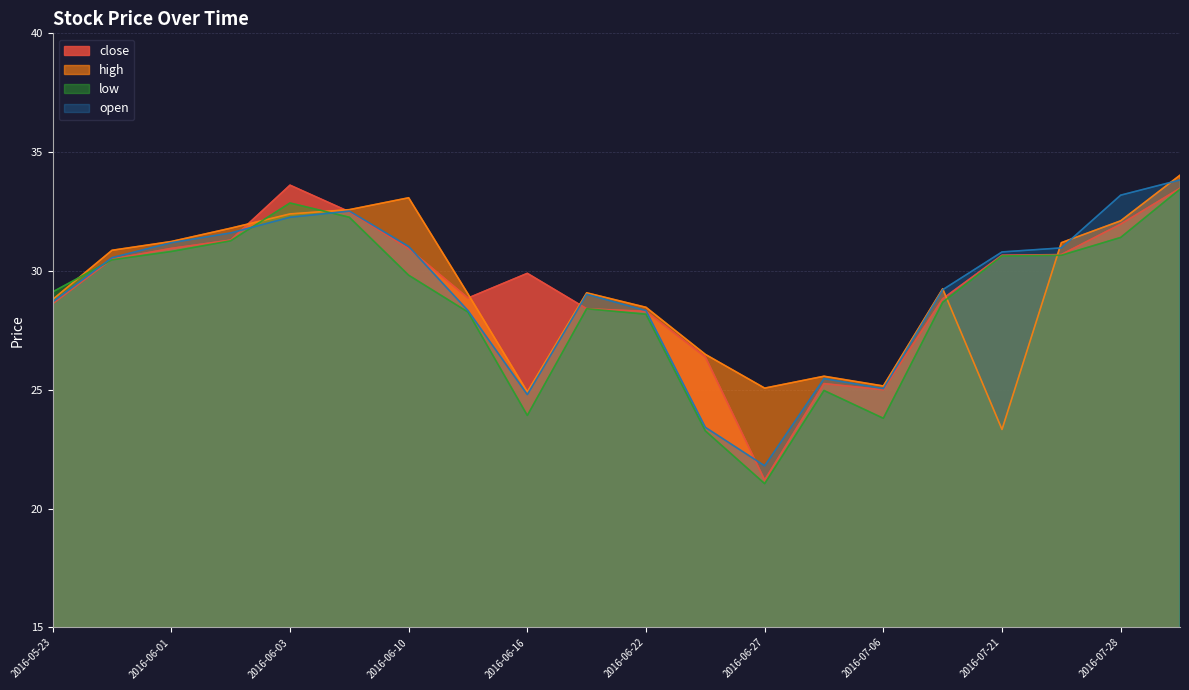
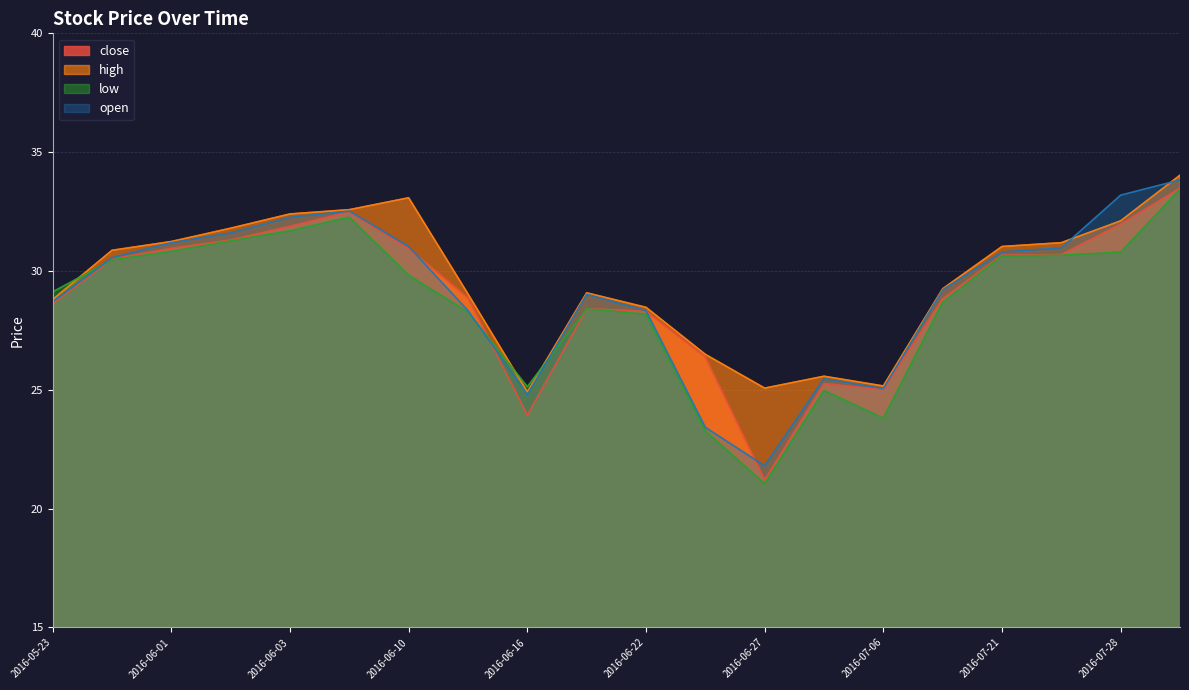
  {
    "close": {
      "2016-06-01": 31.0,
-     "2016-06-03": 33.6,
-     "2016-06-16": 29.9,
+     "2016-06-03": 31.9,
+     "2016-06-16": 23.9,
      "2016-06-27": 21.2,
      "2016-07-28": 32.0
    },
    "high": {
      "2016-06-03": 32.4,
      "2016-06-10": 33.1,
      "2016-06-16": 24.9,
      "2016-06-22": 28.5,
      "2016-06-27": 25.1,
      "2016-07-06": 25.2,
-     "2016-07-21": 23.3,
+     "2016-07-21": 31.0,
      "2016-07-28": 32.1
    },
    "low": {
      "2016-05-23": 29.1,
      "2016-06-01": 30.8,
-     "2016-06-03": 32.9,
+     "2016-06-03": 31.7,
      "2016-06-10": 29.8,
-     "2016-06-16": 23.9,
+     "2016-06-16": 25.1,
      "2016-06-22": 28.2,
      "2016-06-27": 21.1,
      "2016-07-06": 23.8,
-     "2016-07-28": 31.4
+     "2016-07-28": 30.8
    },
    "open": {
      "2016-06-03": 32.3,
      "2016-06-16": 24.8,
      "2016-06-27": 21.8,
      "2016-07-21": 30.8,
      "2016-07-28": 33.2
    }
  }
